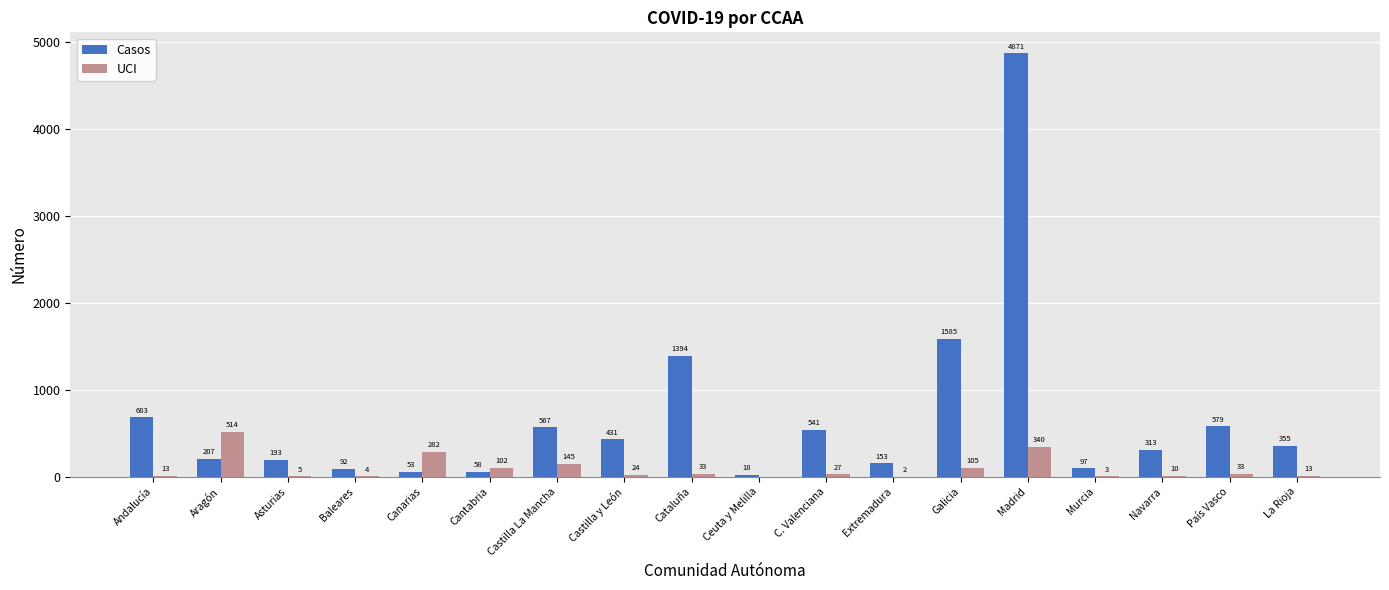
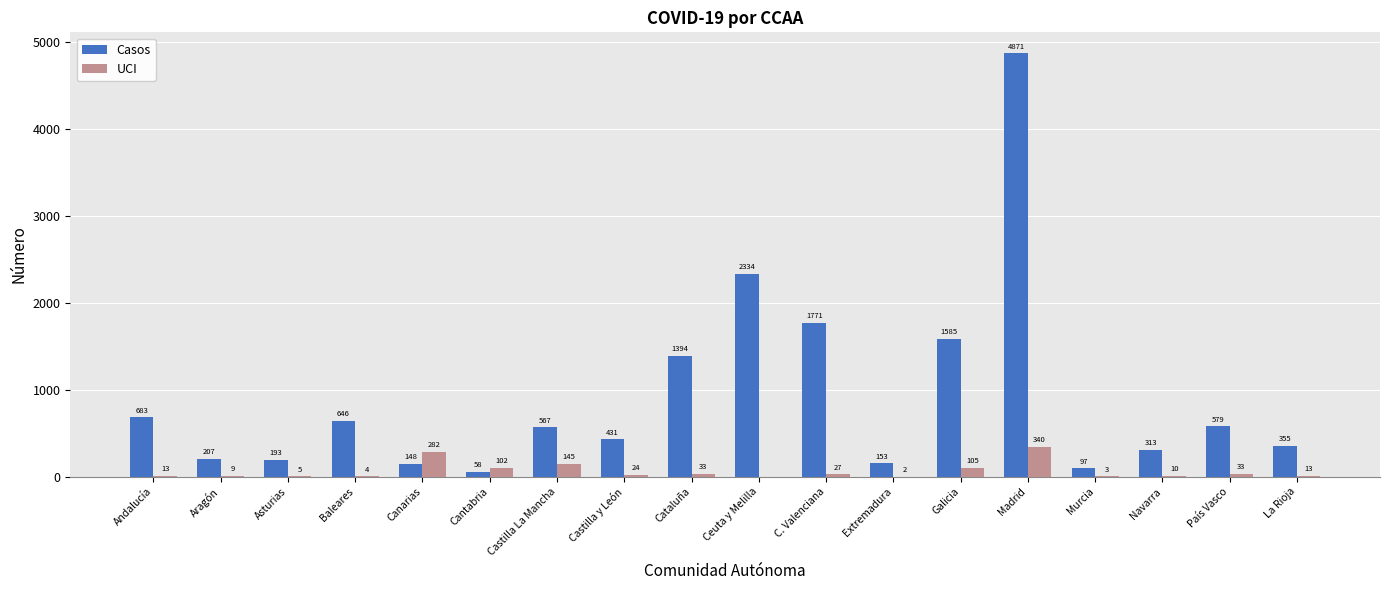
  {
    "Casos": {
      "Andalucía": 683,
      "Aragón": 207,
      "Asturias": 193,
-     "Baleares": 92,
-     "Canarias": 53,
+     "Baleares": 646,
+     "Canarias": 148,
      "Cantabria": 58,
      "Castilla La Mancha": 567,
      "Castilla y León": 431,
      "Cataluña": 1394,
-     "Ceuta y Melilla": 18,
-     "C. Valenciana": 541,
+     "Ceuta y Melilla": 2334,
+     "C. Valenciana": 1771,
      "Extremadura": 153,
      "Galicia": 1585,
      "Madrid": 4871,
      "Murcia": 97,
      "Navarra": 313,
      "País Vasco": 579,
      "La Rioja": 355
    },
    "UCI": {
      "Andalucía": 13,
-     "Aragón": 514,
+     "Aragón": 9,
      "Asturias": 5,
      "Baleares": 4,
      "Canarias": 282,
      "Cantabria": 102,
      "Castilla La Mancha": 145,
      "Castilla y León": 24,
      "Cataluña": 33,
      "C. Valenciana": 27,
      "Extremadura": 2,
      "Galicia": 105,
      "Madrid": 340,
      "Murcia": 3,
      "Navarra": 10,
      "País Vasco": 33,
      "La Rioja": 13
    }
  }
